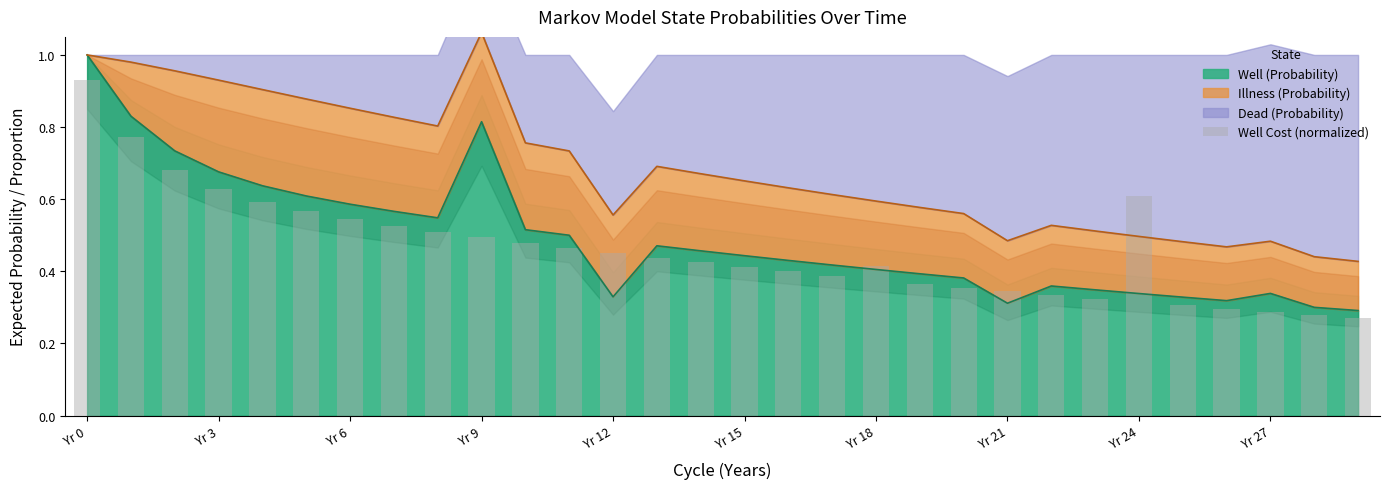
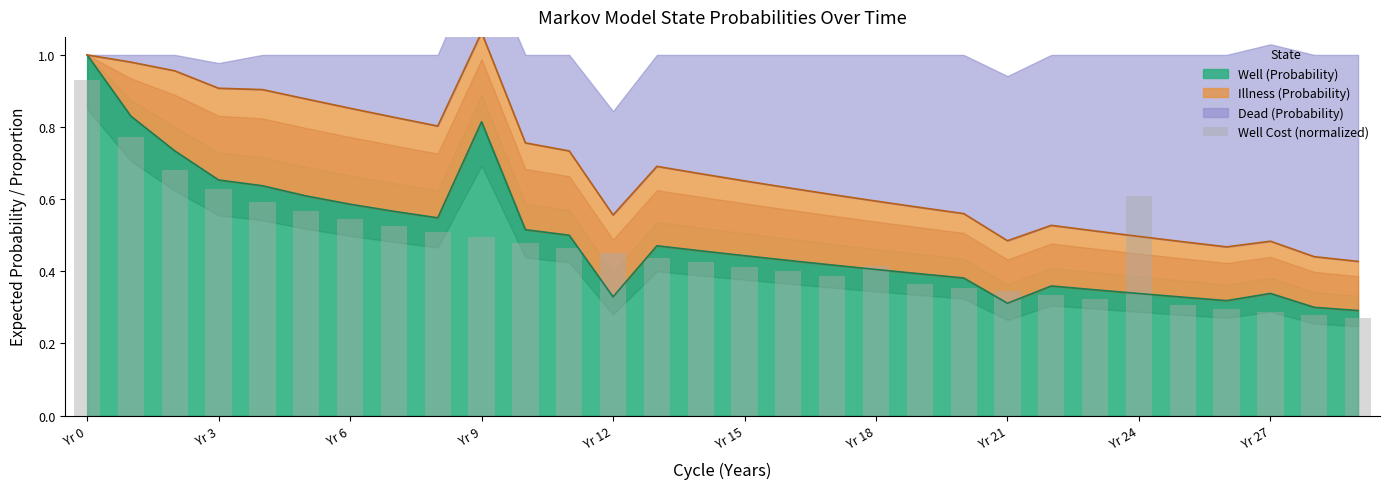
  {
    "Well (Probability)": {
-     "Yr 3": 0.68,
+     "Yr 3": 0.65,
      "Yr 6": 0.59,
      "Yr 9": 0.81,
      "Yr 12": 0.33,
      "Yr 15": 0.44,
      "Yr 18": 0.41,
      "Yr 21": 0.31,
      "Yr 24": 0.34,
      "Yr 27": 0.34
    }
  }
